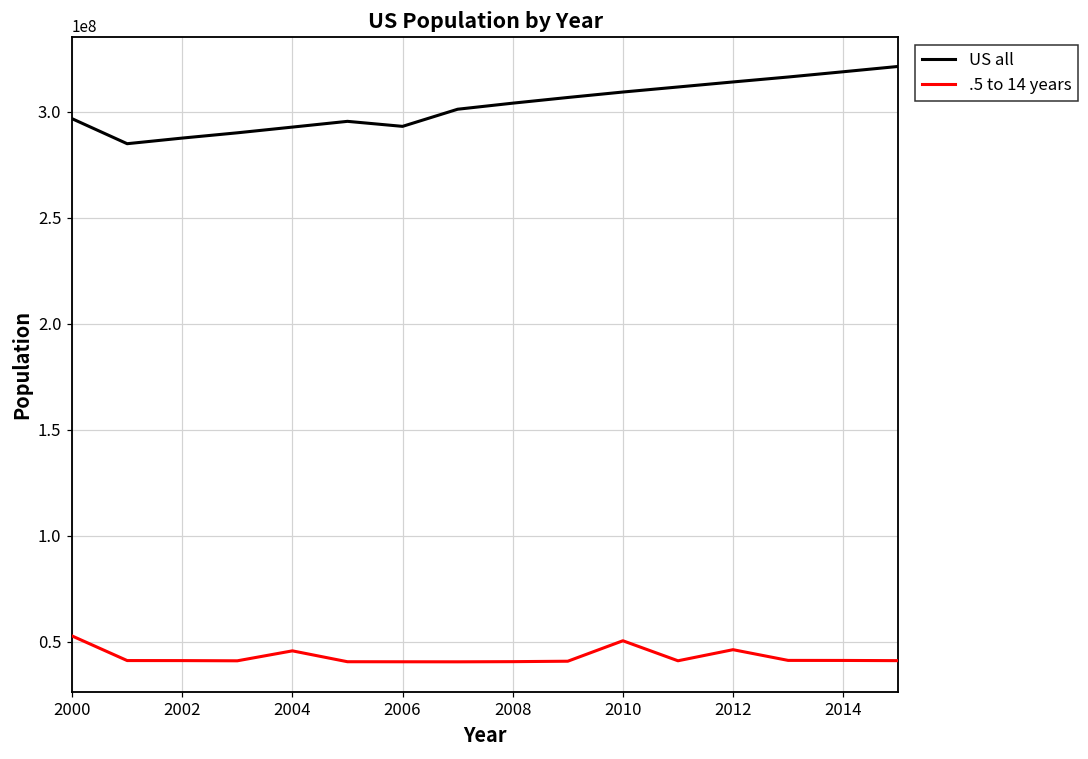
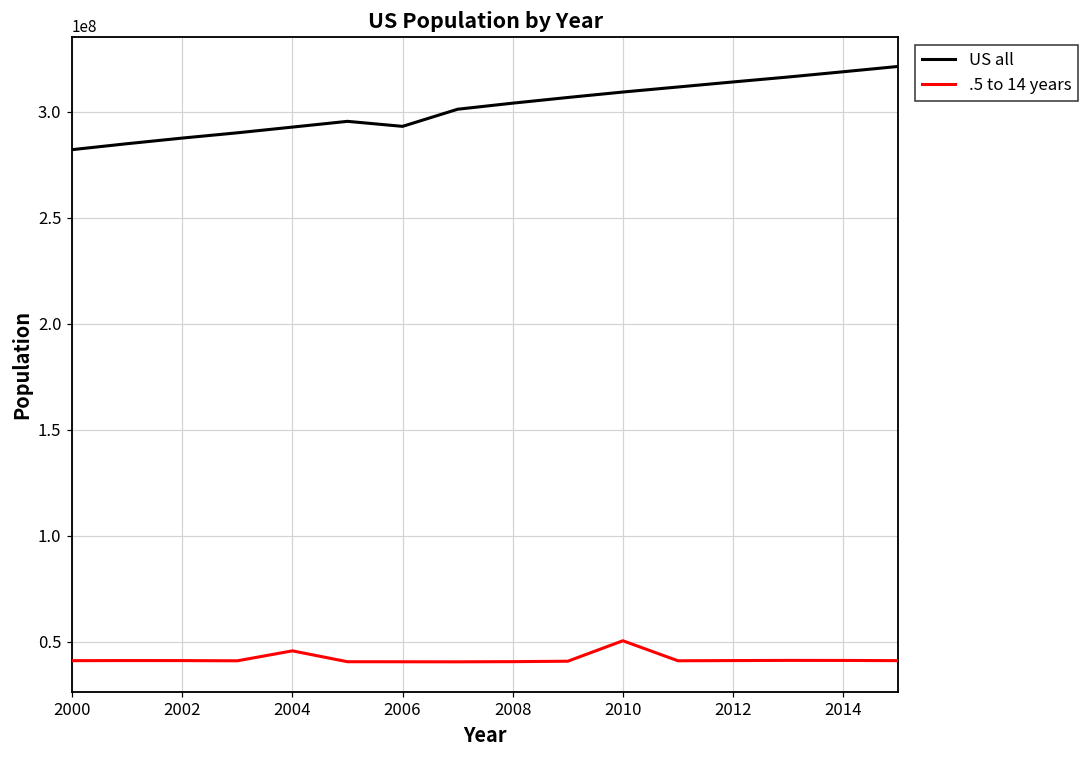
  {
    "US all": {
-     "2000": 297000000,
+     "2000": 282000000,
      "2002": 288000000,
      "2004": 293000000,
      "2006": 293000000,
      "2008": 304000000,
      "2010": 309000000,
      "2012": 314000000,
      "2014": 319000000
    },
    ".5 to 14 years": {
-     "2000": 53000000,
+     "2000": 41000000,
      "2002": 41000000,
      "2004": 46000000,
      "2006": 41000000,
      "2008": 41000000,
      "2010": 50000000,
-     "2012": 46000000,
+     "2012": 41000000,
      "2014": 41000000
    }
  }
